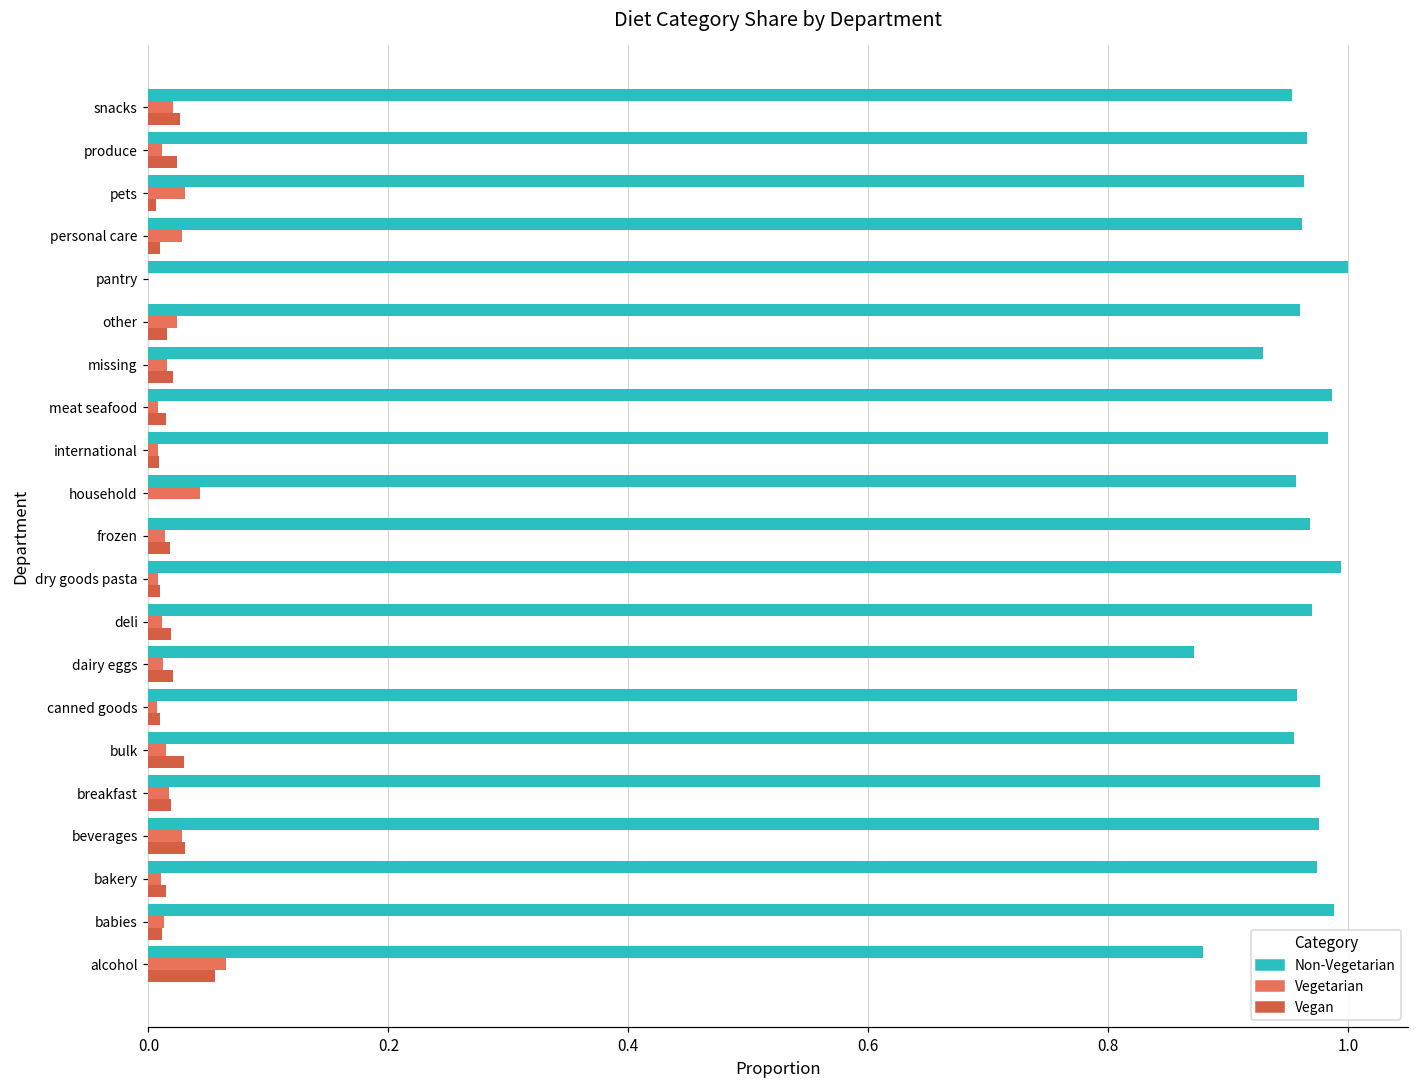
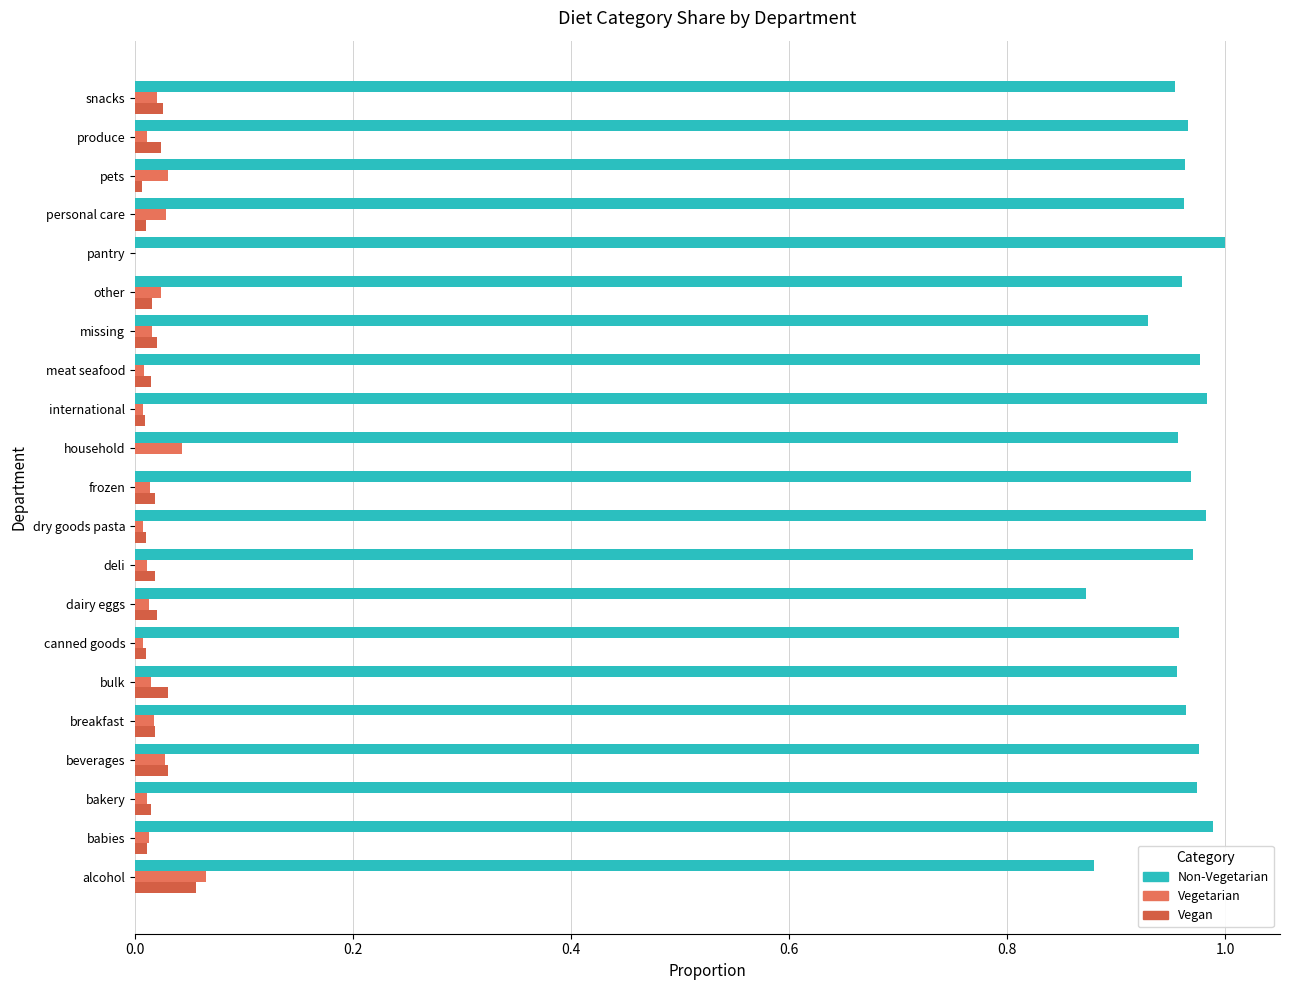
  {
    "Non-Vegetarian": {
      "snacks": 0.954,
      "produce": 0.965,
      "pets": 0.963,
      "personal care": 0.962,
      "pantry": 1.000,
      "other": 0.960,
      "missing": 0.929,
-     "meat seafood": 0.986,
+     "meat seafood": 0.977,
      "international": 0.983,
      "household": 0.957,
      "frozen": 0.968,
-     "dry goods pasta": 0.994,
+     "dry goods pasta": 0.982,
      "deli": 0.970,
      "dairy eggs": 0.872,
      "canned goods": 0.958,
      "bulk": 0.955,
-     "breakfast": 0.977,
+     "breakfast": 0.964,
      "beverages": 0.976,
      "bakery": 0.974,
      "babies": 0.988,
      "alcohol": 0.879
    }
  }
